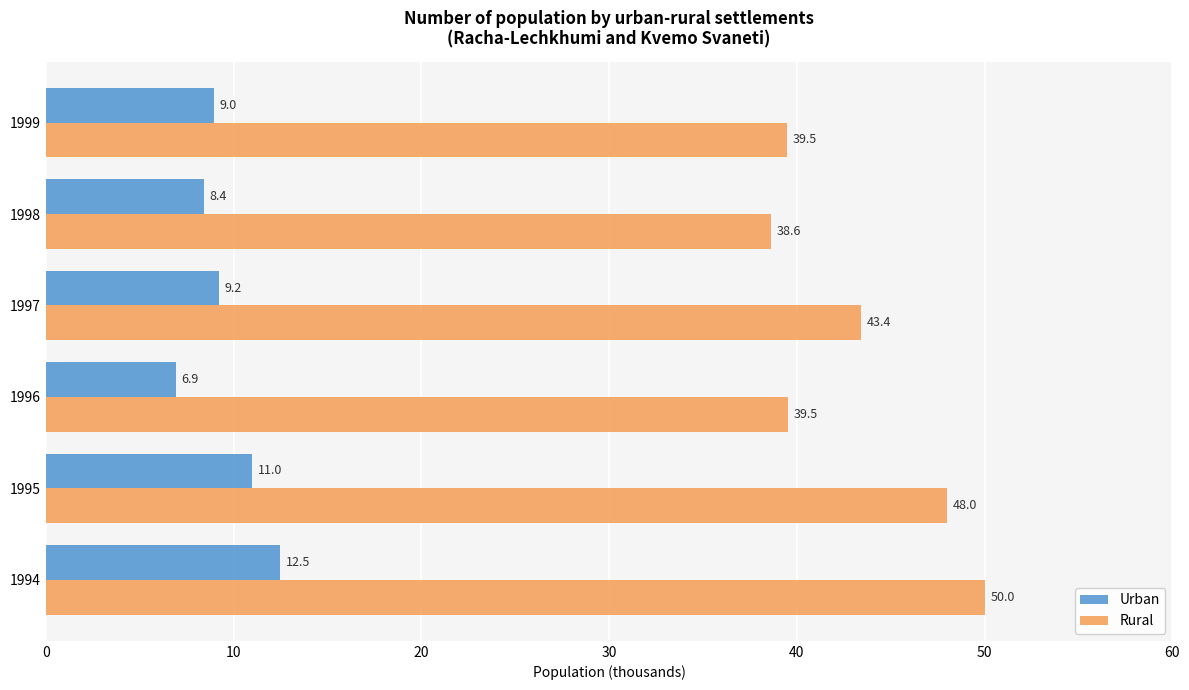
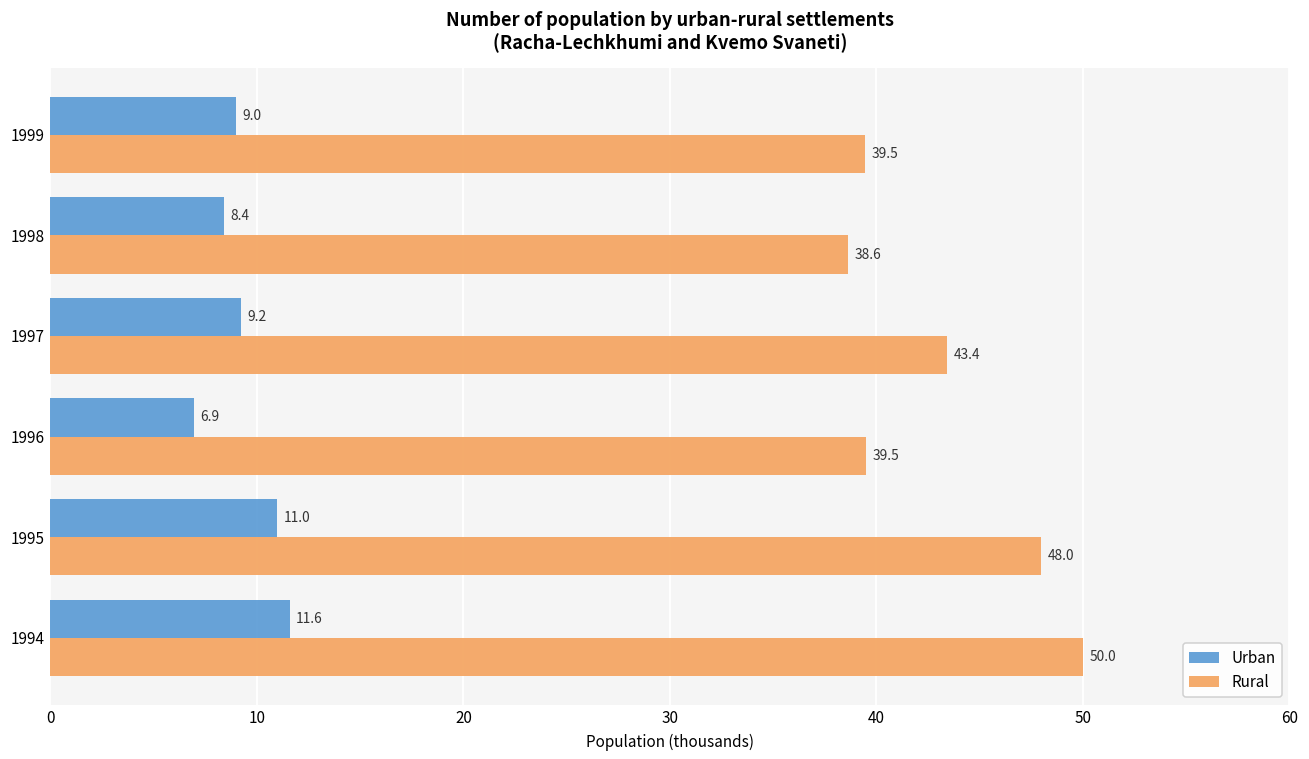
  {
    "Urban": {
      "1999": 9.0,
      "1998": 8.4,
      "1997": 9.2,
      "1996": 6.9,
      "1995": 11.0,
-     "1994": 12.5
+     "1994": 11.6
    },
    "Rural": {
      "1999": 39.5,
      "1998": 38.6,
      "1997": 43.4,
      "1996": 39.5,
      "1995": 48.0,
      "1994": 50.0
    }
  }
